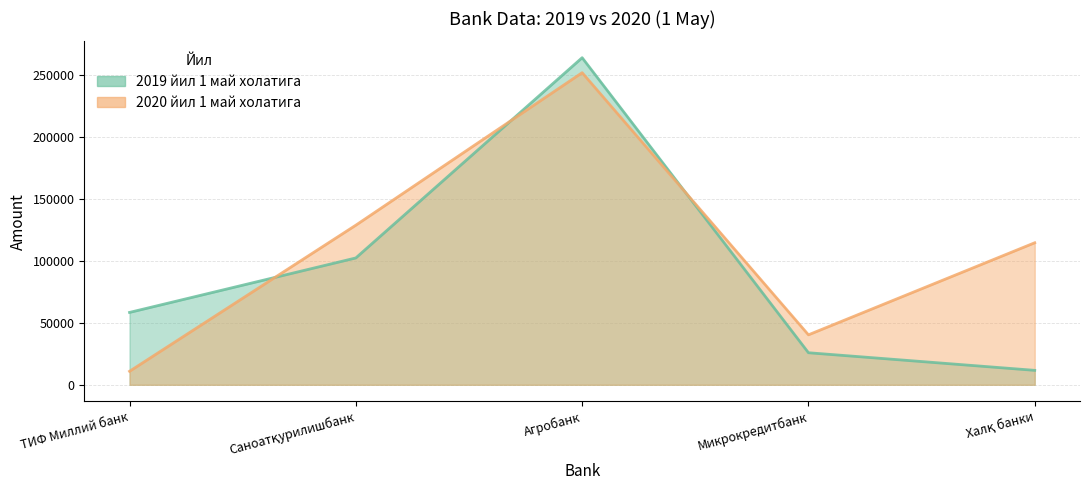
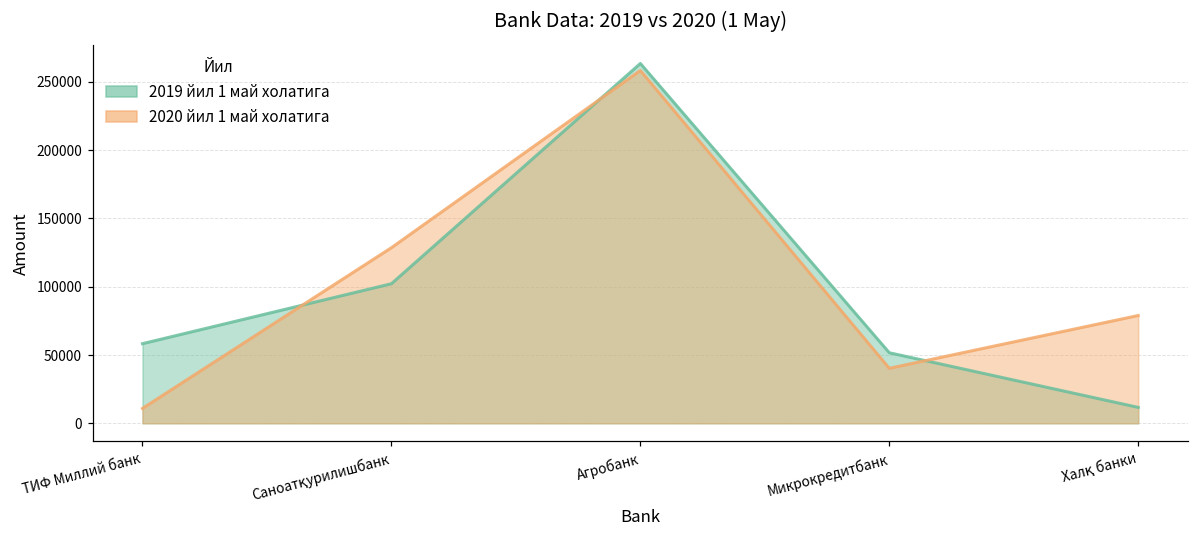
  {
    "2019 йил 1 май холатига": {
      "ТИФ Миллий банк": 58000,
      "Саноатқурилишбанк": 102000,
      "Агробанк": 264000,
-     "Микрокредитбанк": 26000,
+     "Микрокредитбанк": 52000,
      "Халқ банки": 12000
    },
    "2020 йил 1 май холатига": {
      "ТИФ Миллий банк": 11000,
      "Саноатқурилишбанк": 129000,
-     "Агробанк": 251000,
+     "Агробанк": 258000,
      "Микрокредитбанк": 40000,
-     "Халқ банки": 114000
+     "Халқ банки": 79000
    }
  }
